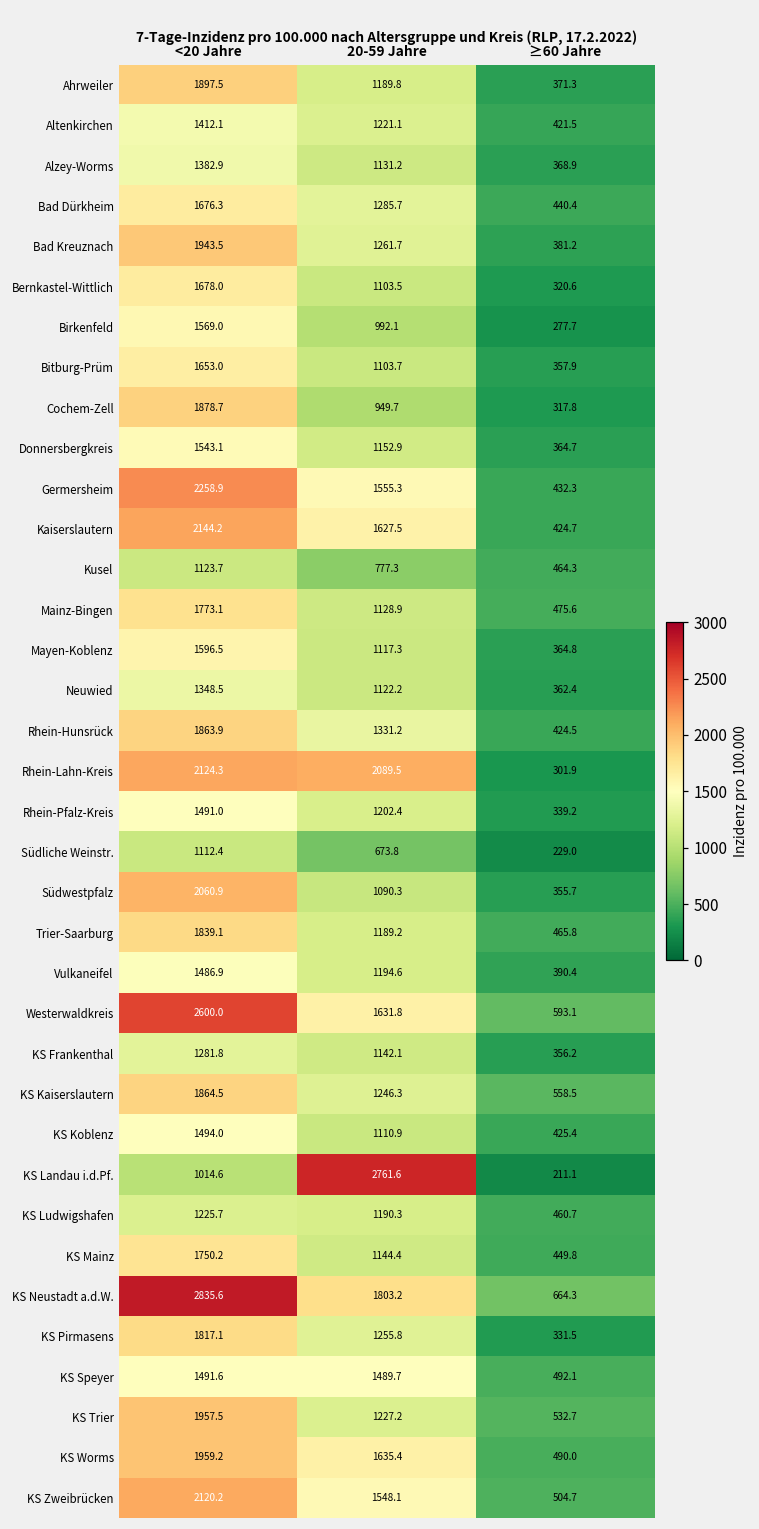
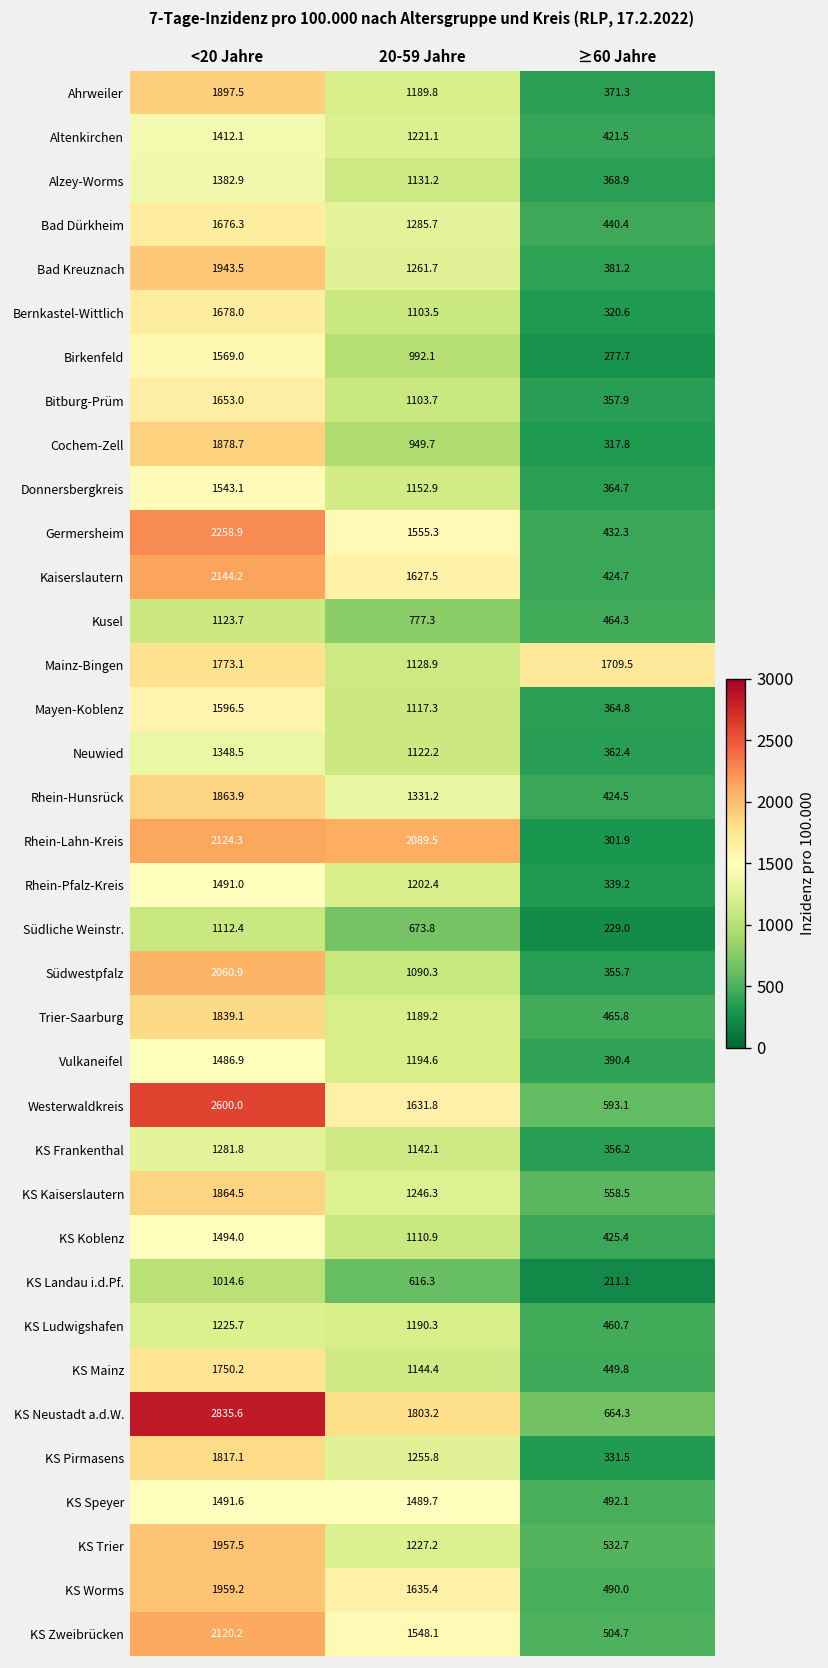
  {
    "Ahrweiler": {
      "<20 Jahre": 1897.5,
      "20-59 Jahre": 1189.8,
      "≥60 Jahre": 371.3
    },
    "Altenkirchen": {
      "<20 Jahre": 1412.1,
      "20-59 Jahre": 1221.1,
      "≥60 Jahre": 421.5
    },
    "Alzey-Worms": {
      "<20 Jahre": 1382.9,
      "20-59 Jahre": 1131.2,
      "≥60 Jahre": 368.9
    },
    "Bad Dürkheim": {
      "<20 Jahre": 1676.3,
      "20-59 Jahre": 1285.7,
      "≥60 Jahre": 440.4
    },
    "Bad Kreuznach": {
      "<20 Jahre": 1943.5,
      "20-59 Jahre": 1261.7,
      "≥60 Jahre": 381.2
    },
    "Bernkastel-Wittlich": {
      "<20 Jahre": 1678.0,
      "20-59 Jahre": 1103.5,
      "≥60 Jahre": 320.6
    },
    "Birkenfeld": {
      "<20 Jahre": 1569.0,
      "20-59 Jahre": 992.1,
      "≥60 Jahre": 277.7
    },
    "Bitburg-Prüm": {
      "<20 Jahre": 1653.0,
      "20-59 Jahre": 1103.7,
      "≥60 Jahre": 357.9
    },
    "Cochem-Zell": {
      "<20 Jahre": 1878.7,
      "20-59 Jahre": 949.7,
      "≥60 Jahre": 317.8
    },
    "Donnersbergkreis": {
      "<20 Jahre": 1543.1,
      "20-59 Jahre": 1152.9,
      "≥60 Jahre": 364.7
    },
    "Germersheim": {
      "<20 Jahre": 2258.9,
      "20-59 Jahre": 1555.3,
      "≥60 Jahre": 432.3
    },
    "Kaiserslautern": {
      "<20 Jahre": 2144.2,
      "20-59 Jahre": 1627.5,
      "≥60 Jahre": 424.7
    },
    "Kusel": {
      "<20 Jahre": 1123.7,
      "20-59 Jahre": 777.3,
      "≥60 Jahre": 464.3
    },
    "Mainz-Bingen": {
      "<20 Jahre": 1773.1,
      "20-59 Jahre": 1128.9,
-     "≥60 Jahre": 475.6
+     "≥60 Jahre": 1709.5
    },
    "Mayen-Koblenz": {
      "<20 Jahre": 1596.5,
      "20-59 Jahre": 1117.3,
      "≥60 Jahre": 364.8
    },
    "Neuwied": {
      "<20 Jahre": 1348.5,
      "20-59 Jahre": 1122.2,
      "≥60 Jahre": 362.4
    },
    "Rhein-Hunsrück": {
      "<20 Jahre": 1863.9,
      "20-59 Jahre": 1331.2,
      "≥60 Jahre": 424.5
    },
    "Rhein-Lahn-Kreis": {
      "<20 Jahre": 2124.3,
      "20-59 Jahre": 2089.5,
      "≥60 Jahre": 301.9
    },
    "Rhein-Pfalz-Kreis": {
      "<20 Jahre": 1491.0,
      "20-59 Jahre": 1202.4,
      "≥60 Jahre": 339.2
    },
    "Südliche Weinstr.": {
      "<20 Jahre": 1112.4,
      "20-59 Jahre": 673.8,
      "≥60 Jahre": 229.0
    },
    "Südwestpfalz": {
      "<20 Jahre": 2060.9,
      "20-59 Jahre": 1090.3,
      "≥60 Jahre": 355.7
    },
    "Trier-Saarburg": {
      "<20 Jahre": 1839.1,
      "20-59 Jahre": 1189.2,
      "≥60 Jahre": 465.8
    },
    "Vulkaneifel": {
      "<20 Jahre": 1486.9,
      "20-59 Jahre": 1194.6,
      "≥60 Jahre": 390.4
    },
    "Westerwaldkreis": {
      "<20 Jahre": 2600.0,
      "20-59 Jahre": 1631.8,
      "≥60 Jahre": 593.1
    },
    "KS Frankenthal": {
      "<20 Jahre": 1281.8,
      "20-59 Jahre": 1142.1,
      "≥60 Jahre": 356.2
    },
    "KS Kaiserslautern": {
      "<20 Jahre": 1864.5,
      "20-59 Jahre": 1246.3,
      "≥60 Jahre": 558.5
    },
    "KS Koblenz": {
      "<20 Jahre": 1494.0,
      "20-59 Jahre": 1110.9,
      "≥60 Jahre": 425.4
    },
    "KS Landau i.d.Pf.": {
      "<20 Jahre": 1014.6,
-     "20-59 Jahre": 2761.6,
+     "20-59 Jahre": 616.3,
      "≥60 Jahre": 211.1
    },
    "KS Ludwigshafen": {
      "<20 Jahre": 1225.7,
      "20-59 Jahre": 1190.3,
      "≥60 Jahre": 460.7
    },
    "KS Mainz": {
      "<20 Jahre": 1750.2,
      "20-59 Jahre": 1144.4,
      "≥60 Jahre": 449.8
    },
    "KS Neustadt a.d.W.": {
      "<20 Jahre": 2835.6,
      "20-59 Jahre": 1803.2,
      "≥60 Jahre": 664.3
    },
    "KS Pirmasens": {
      "<20 Jahre": 1817.1,
      "20-59 Jahre": 1255.8,
      "≥60 Jahre": 331.5
    },
    "KS Speyer": {
      "<20 Jahre": 1491.6,
      "20-59 Jahre": 1489.7,
      "≥60 Jahre": 492.1
    },
    "KS Trier": {
      "<20 Jahre": 1957.5,
      "20-59 Jahre": 1227.2,
      "≥60 Jahre": 532.7
    },
    "KS Worms": {
      "<20 Jahre": 1959.2,
      "20-59 Jahre": 1635.4,
      "≥60 Jahre": 490.0
    },
    "KS Zweibrücken": {
      "<20 Jahre": 2120.2,
      "20-59 Jahre": 1548.1,
      "≥60 Jahre": 504.7
    }
  }
